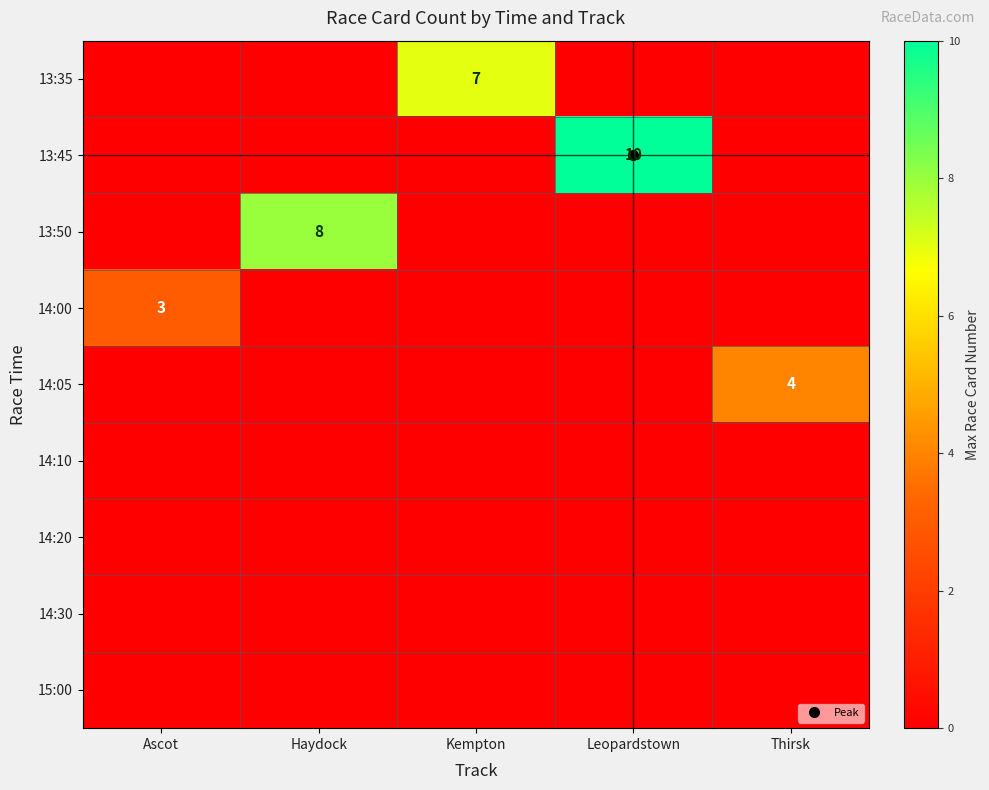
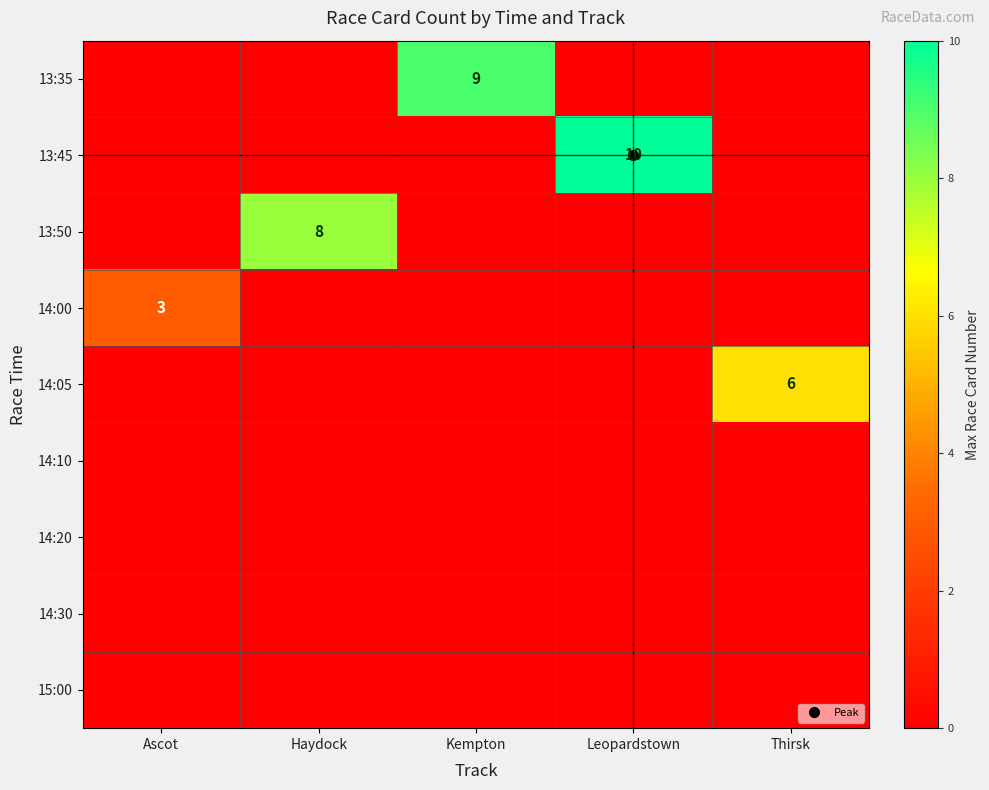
  {
    "13:35": {
-     "Kempton": 7
+     "Kempton": 9
    },
    "13:50": {
      "Haydock": 8
    },
    "14:00": {
      "Ascot": 3
    },
    "14:05": {
-     "Thirsk": 4
+     "Thirsk": 6
    }
  }
